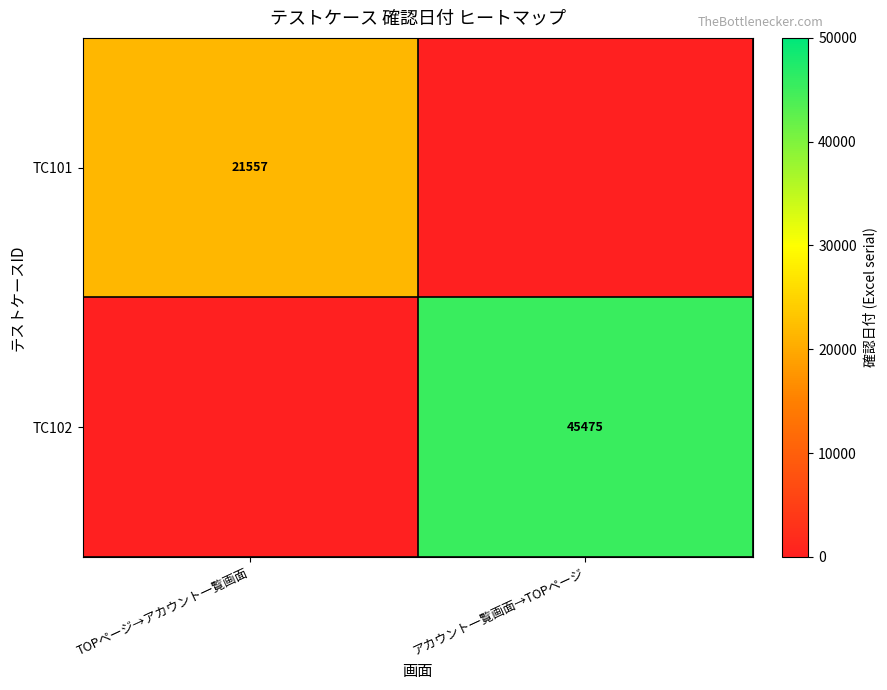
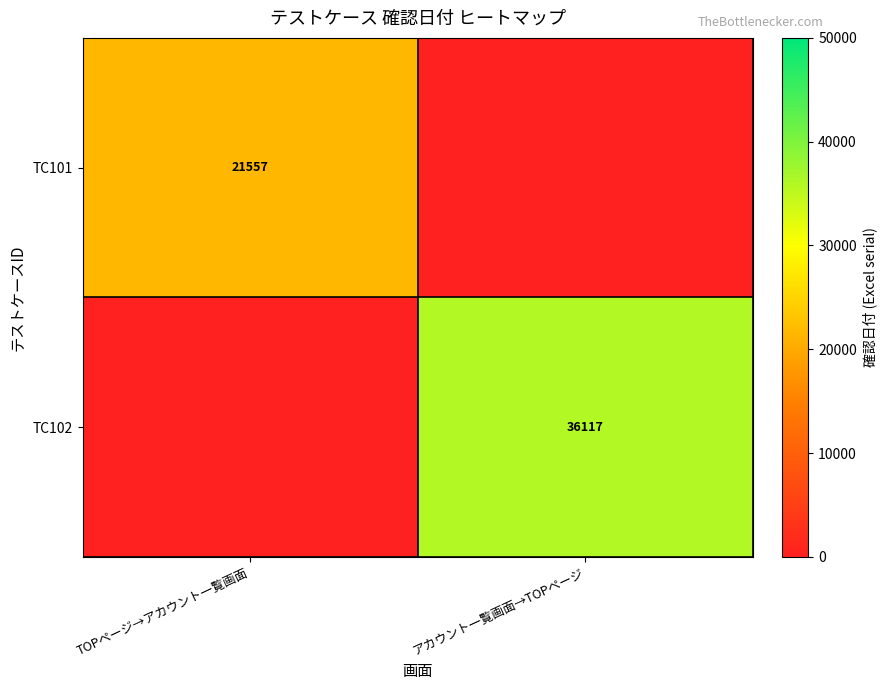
  {
    "TC101": {
      "TOPページ→アカウント一覧画面": 21557
    },
    "TC102": {
-     "アカウント一覧画面→TOPページ": 45475
+     "アカウント一覧画面→TOPページ": 36117
    }
  }
